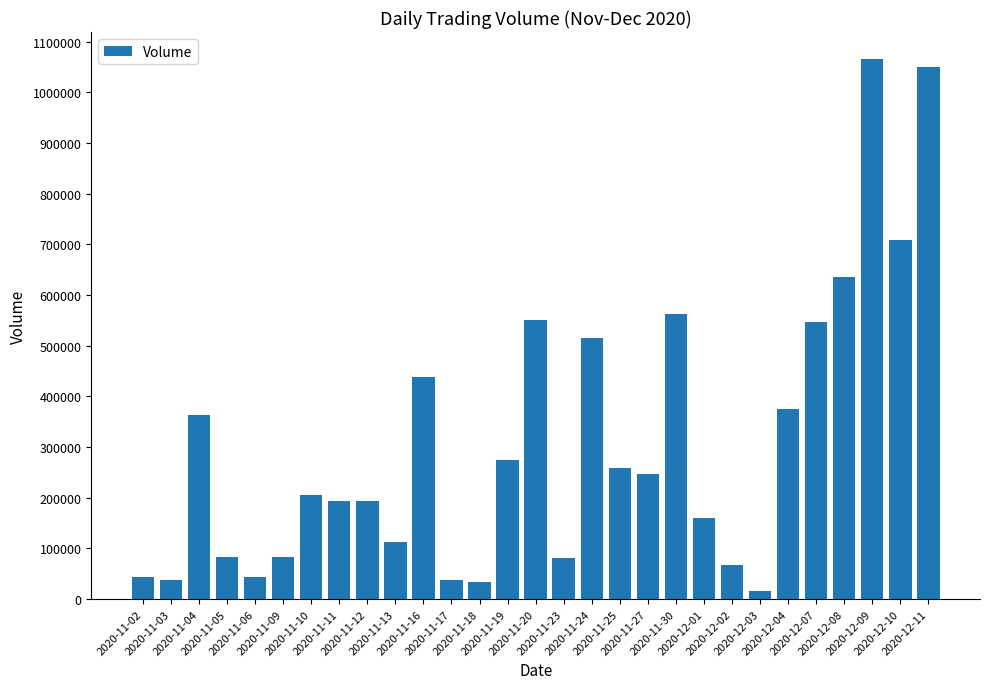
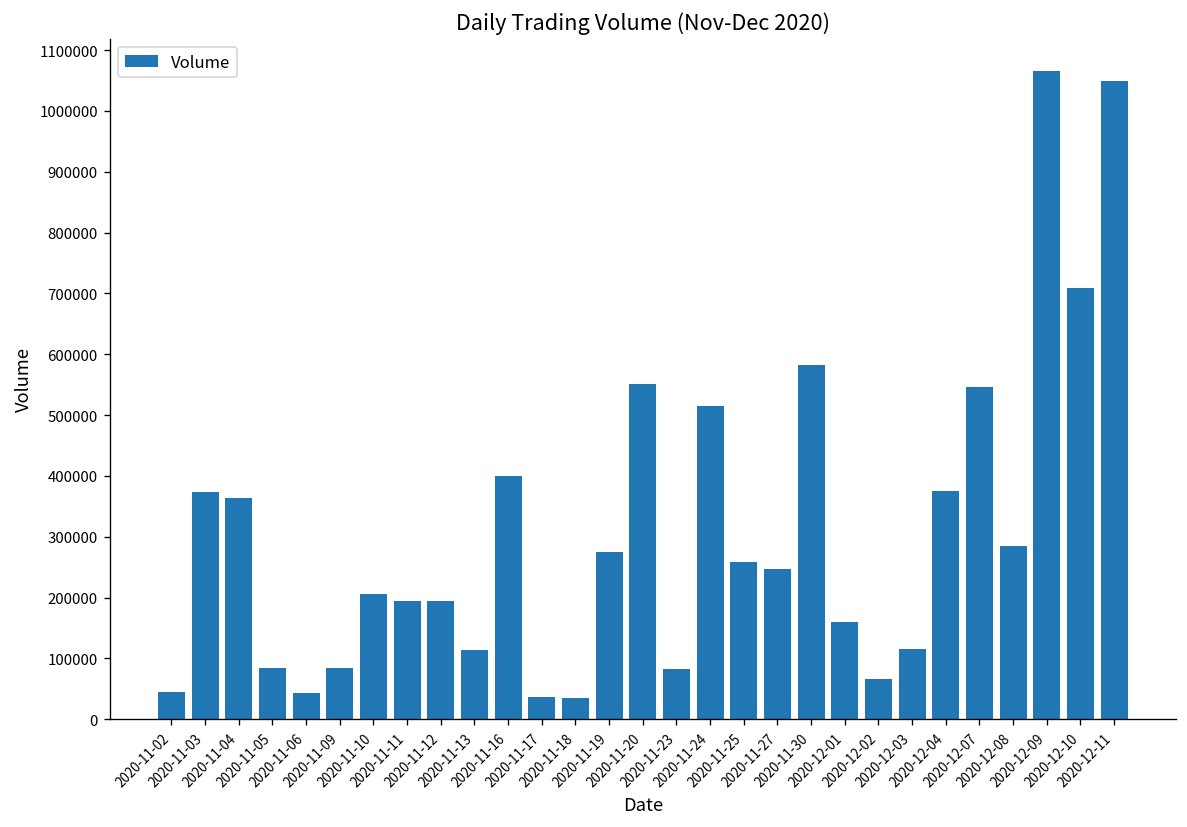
  {
    "2020-11-02": 40000,
-   "2020-11-03": 40000,
+   "2020-11-03": 370000,
    "2020-11-04": 360000,
    "2020-11-05": 80000,
    "2020-11-06": 40000,
    "2020-11-09": 80000,
    "2020-11-10": 210000,
    "2020-11-11": 190000,
    "2020-11-12": 190000,
    "2020-11-13": 110000,
-   "2020-11-16": 440000,
+   "2020-11-16": 400000,
    "2020-11-17": 40000,
    "2020-11-18": 30000,
    "2020-11-19": 280000,
    "2020-11-20": 550000,
    "2020-11-23": 80000,
    "2020-11-24": 510000,
    "2020-11-25": 260000,
    "2020-11-27": 250000,
-   "2020-11-30": 560000,
+   "2020-11-30": 580000,
    "2020-12-01": 160000,
    "2020-12-02": 70000,
-   "2020-12-03": 20000,
+   "2020-12-03": 120000,
    "2020-12-04": 380000,
    "2020-12-07": 550000,
-   "2020-12-08": 640000,
+   "2020-12-08": 290000,
    "2020-12-09": 1070000,
    "2020-12-10": 710000,
    "2020-12-11": 1050000
  }
